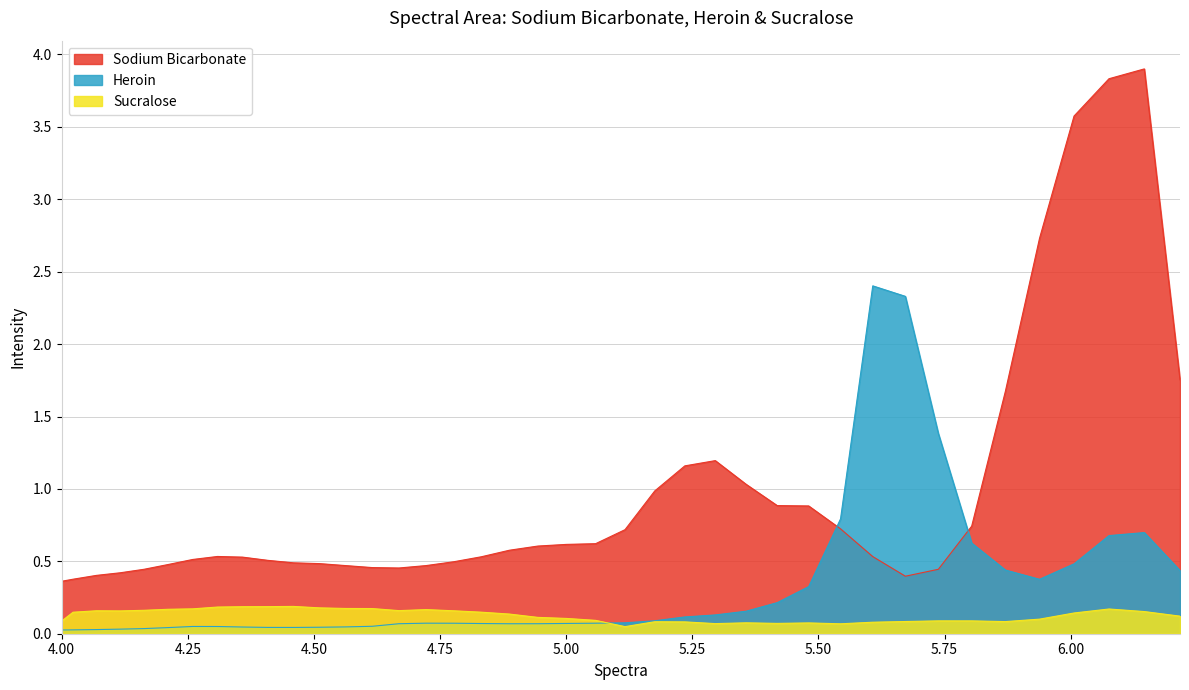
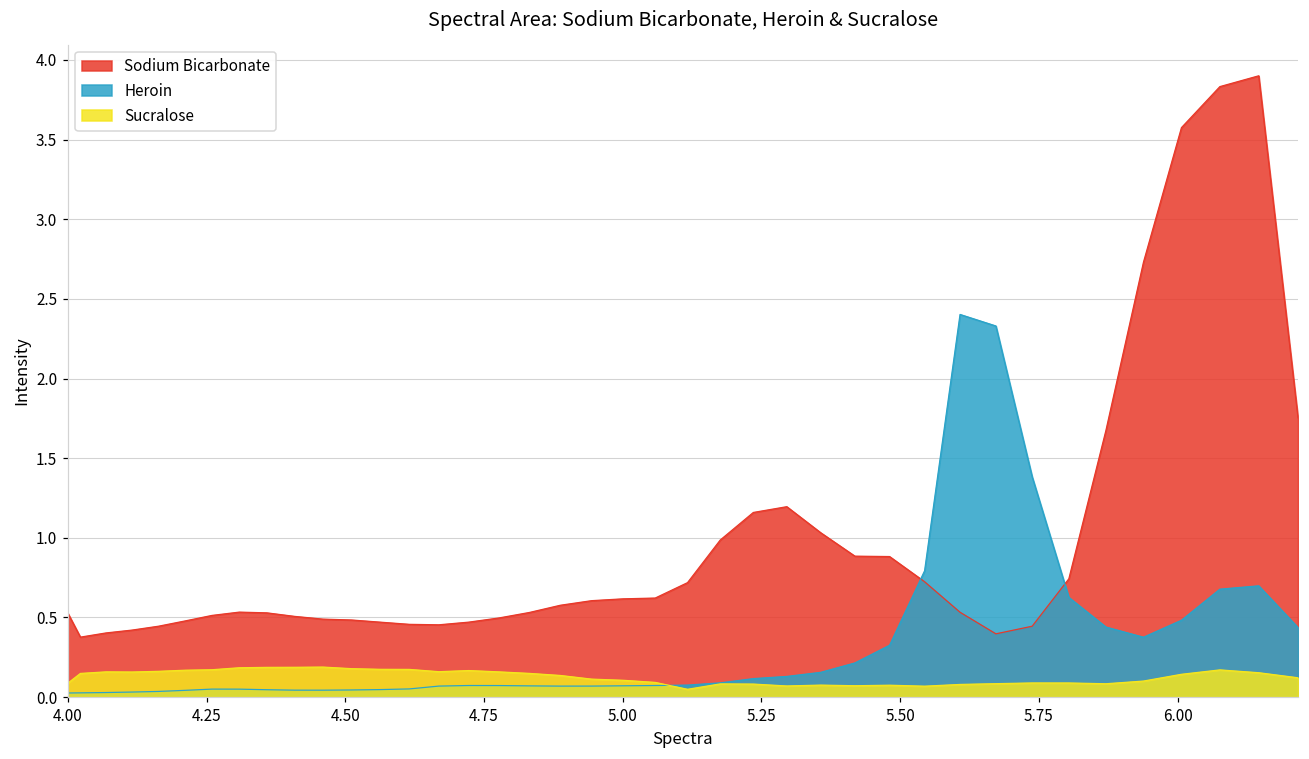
  {
    "Sodium Bicarbonate": {
-     "4.00": 0.36
+     "4.00": 0.53
    },
    "Heroin": {
      "4.00": 0.03
    },
    "Sucralose": {
      "4.00": 0.09
    }
  }
